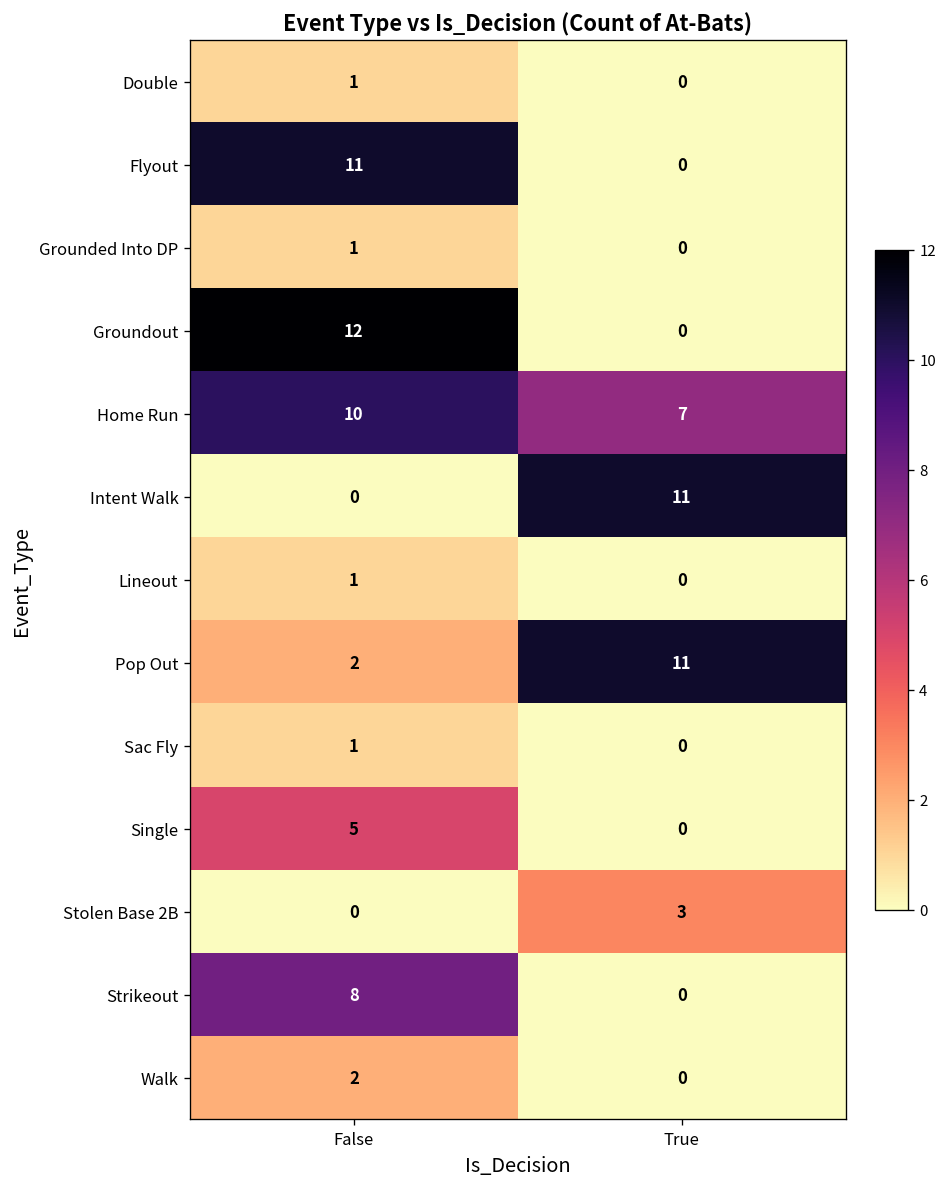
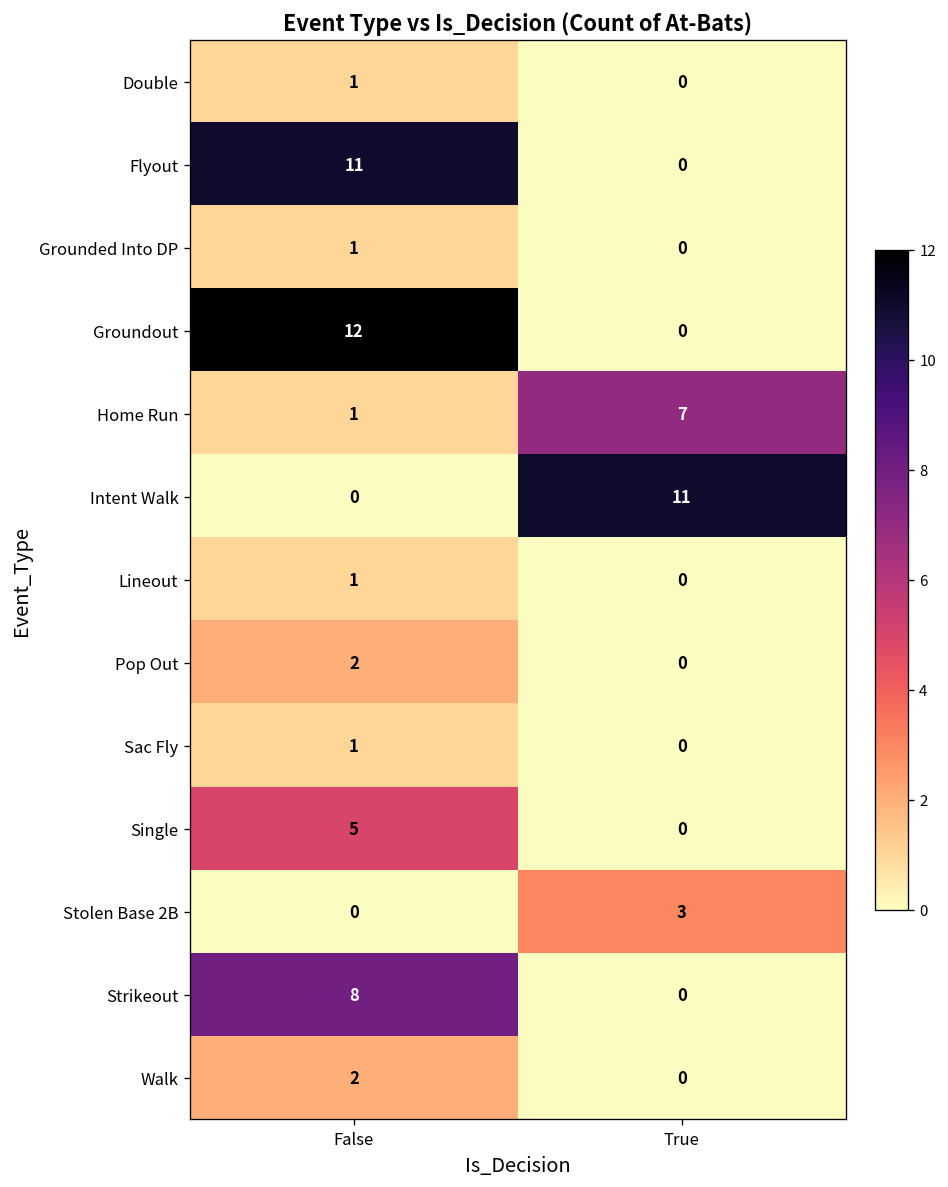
  {
    "Double": {
      "False": 1,
      "True": 0
    },
    "Flyout": {
      "False": 11,
      "True": 0
    },
    "Grounded Into DP": {
      "False": 1,
      "True": 0
    },
    "Groundout": {
      "False": 12,
      "True": 0
    },
    "Home Run": {
-     "False": 10,
+     "False": 1,
      "True": 7
    },
    "Intent Walk": {
      "False": 0,
      "True": 11
    },
    "Lineout": {
      "False": 1,
      "True": 0
    },
    "Pop Out": {
      "False": 2,
-     "True": 11
+     "True": 0
    },
    "Sac Fly": {
      "False": 1,
      "True": 0
    },
    "Single": {
      "False": 5,
      "True": 0
    },
    "Stolen Base 2B": {
      "False": 0,
      "True": 3
    },
    "Strikeout": {
      "False": 8,
      "True": 0
    },
    "Walk": {
      "False": 2,
      "True": 0
    }
  }
